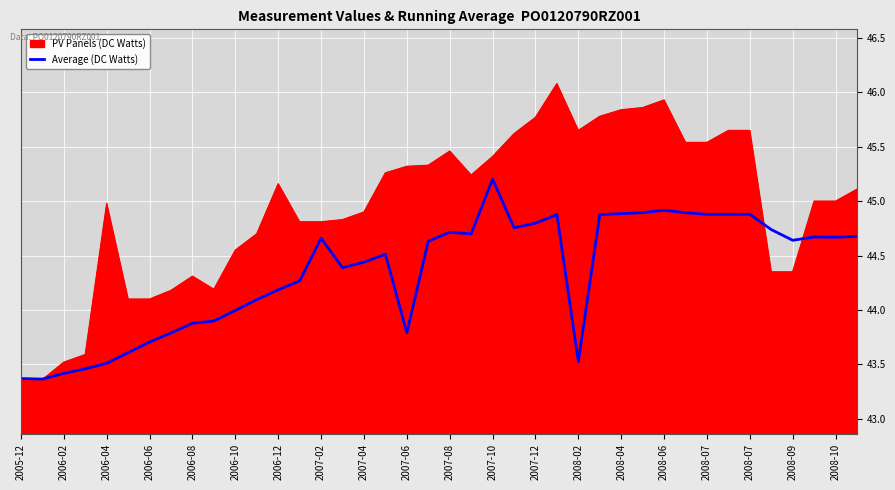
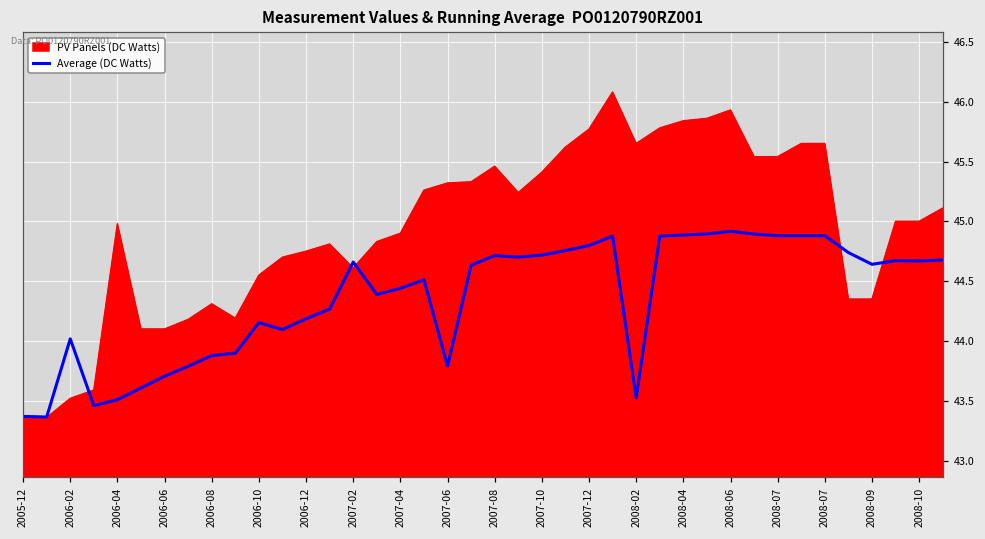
  {
    "PV Panels (DC Watts)": {
      "2006-02": 43.52,
      "2006-04": 44.98,
      "2006-06": 44.10,
      "2006-08": 44.31,
      "2006-10": 44.55,
-     "2006-12": 45.16,
-     "2007-02": 44.81,
+     "2006-12": 44.75,
+     "2007-02": 44.61,
      "2007-04": 44.90,
      "2007-06": 45.32,
      "2007-08": 45.46,
      "2007-10": 45.41,
      "2007-12": 45.77,
      "2008-02": 45.65,
      "2008-04": 45.84
    },
    "Average (DC Watts)": {
-     "2006-02": 43.42,
+     "2006-02": 44.02,
      "2006-04": 43.51,
      "2006-06": 43.71,
      "2006-08": 43.88,
-     "2006-10": 44.00,
+     "2006-10": 44.15,
      "2006-12": 44.19,
      "2007-02": 44.66,
      "2007-04": 44.44,
      "2007-06": 43.79,
      "2007-08": 44.71,
-     "2007-10": 45.20,
+     "2007-10": 44.72,
      "2007-12": 44.80,
      "2008-02": 43.53,
      "2008-04": 44.89
    }
  }
